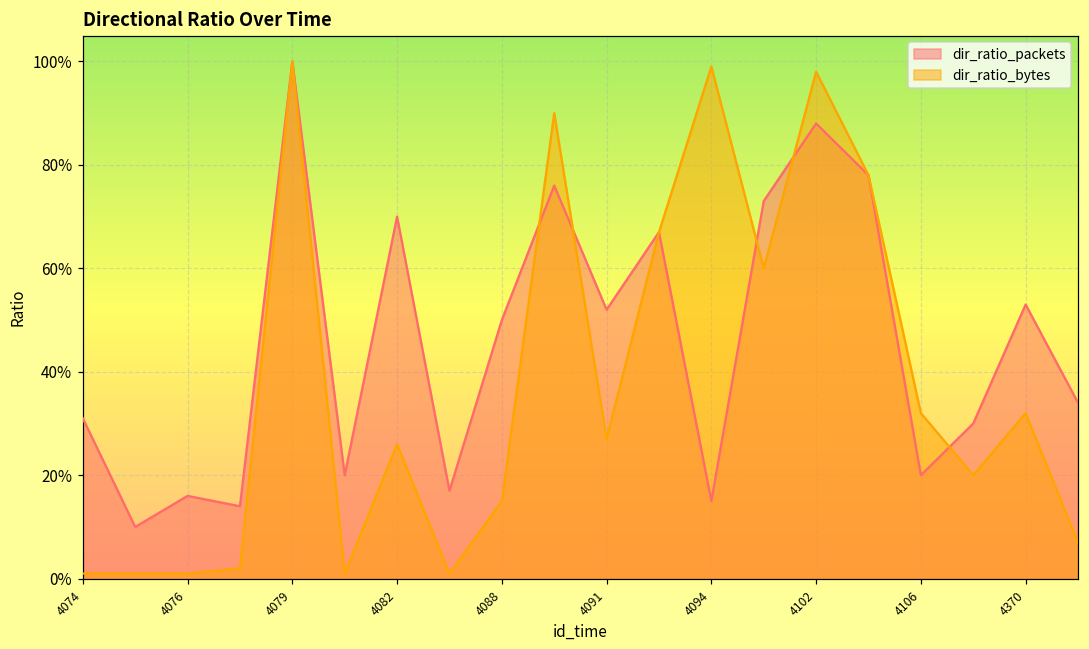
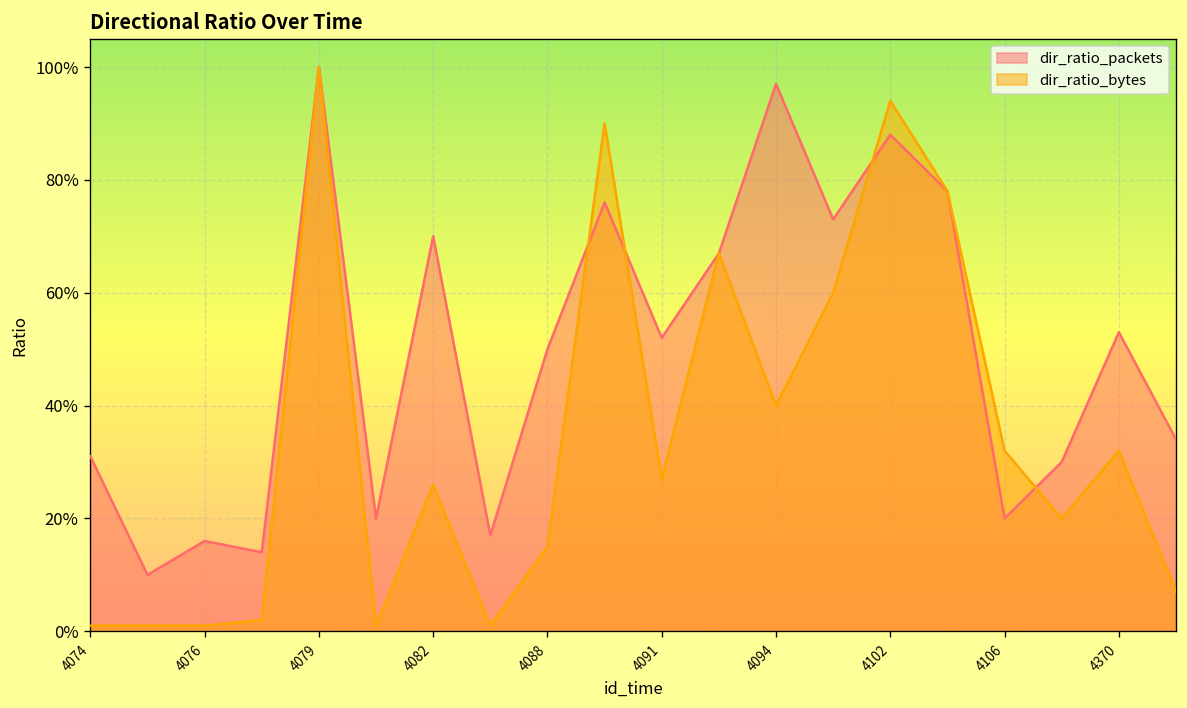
  {
    "dir_ratio_packets": {
      "4074": "31%",
      "4076": "16%",
      "4082": "70%",
      "4088": "50%",
      "4091": "52%",
-     "4094": "15%",
+     "4094": "97%",
      "4102": "88%",
      "4106": "20%",
      "4370": "53%"
    },
    "dir_ratio_bytes": {
      "4074": "1%",
      "4076": "1%",
      "4082": "26%",
      "4088": "15%",
      "4091": "27%",
-     "4094": "99%",
-     "4102": "98%",
+     "4094": "40%",
+     "4102": "94%",
      "4106": "32%",
      "4370": "32%"
    }
  }
